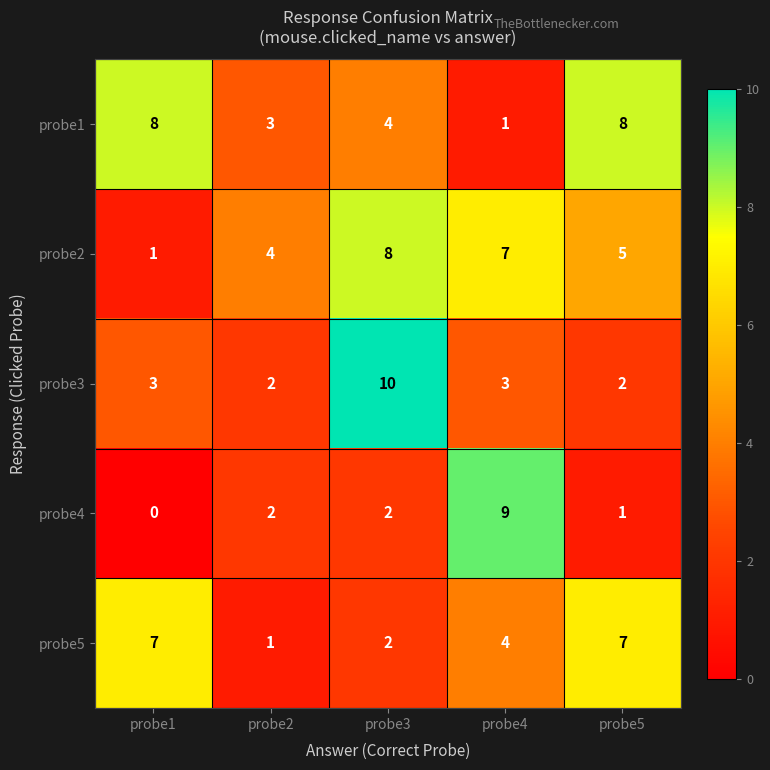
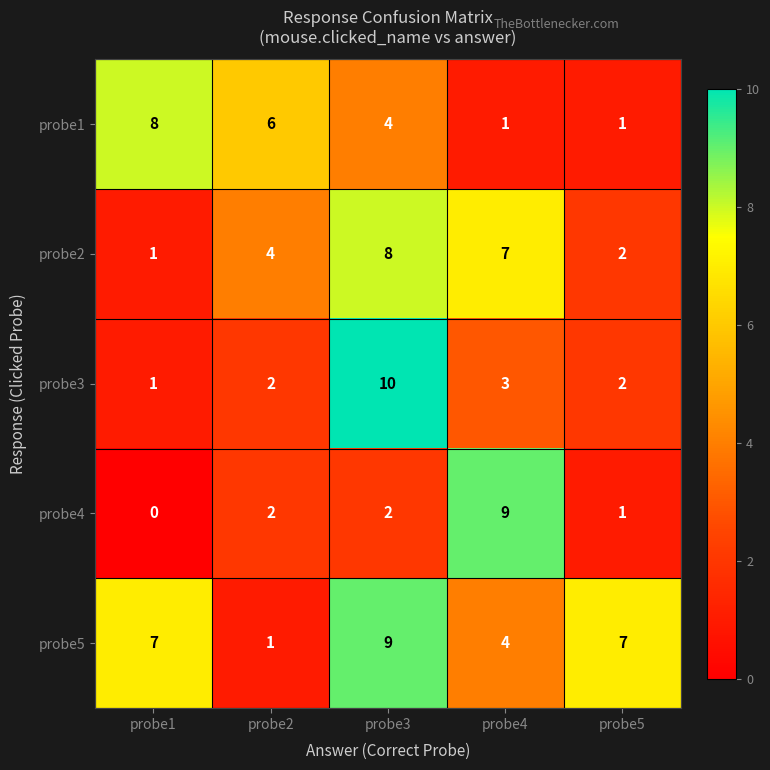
  {
    "probe1": {
      "probe1": 8,
-     "probe2": 3,
+     "probe2": 6,
      "probe3": 4,
      "probe4": 1,
-     "probe5": 8
+     "probe5": 1
    },
    "probe2": {
      "probe1": 1,
      "probe2": 4,
      "probe3": 8,
      "probe4": 7,
-     "probe5": 5
+     "probe5": 2
    },
    "probe3": {
-     "probe1": 3,
+     "probe1": 1,
      "probe2": 2,
      "probe3": 10,
      "probe4": 3,
      "probe5": 2
    },
    "probe4": {
      "probe1": 0,
      "probe2": 2,
      "probe3": 2,
      "probe4": 9,
      "probe5": 1
    },
    "probe5": {
      "probe1": 7,
      "probe2": 1,
-     "probe3": 2,
+     "probe3": 9,
      "probe4": 4,
      "probe5": 7
    }
  }
